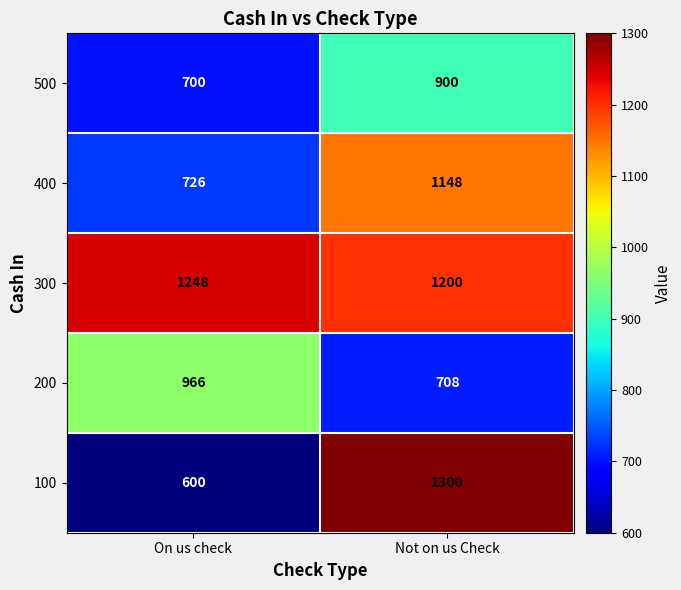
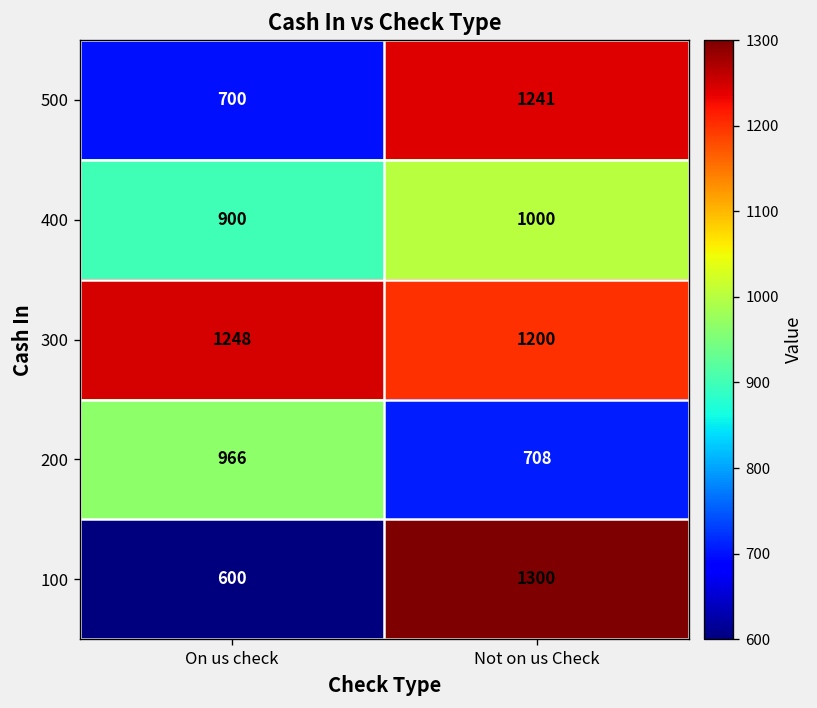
  {
    "500": {
      "On us check": 700,
-     "Not on us Check": 900
+     "Not on us Check": 1241
    },
    "400": {
-     "On us check": 726,
-     "Not on us Check": 1148
+     "On us check": 900,
+     "Not on us Check": 1000
    },
    "300": {
      "On us check": 1248,
      "Not on us Check": 1200
    },
    "200": {
      "On us check": 966,
      "Not on us Check": 708
    },
    "100": {
      "On us check": 600,
      "Not on us Check": 1300
    }
  }
